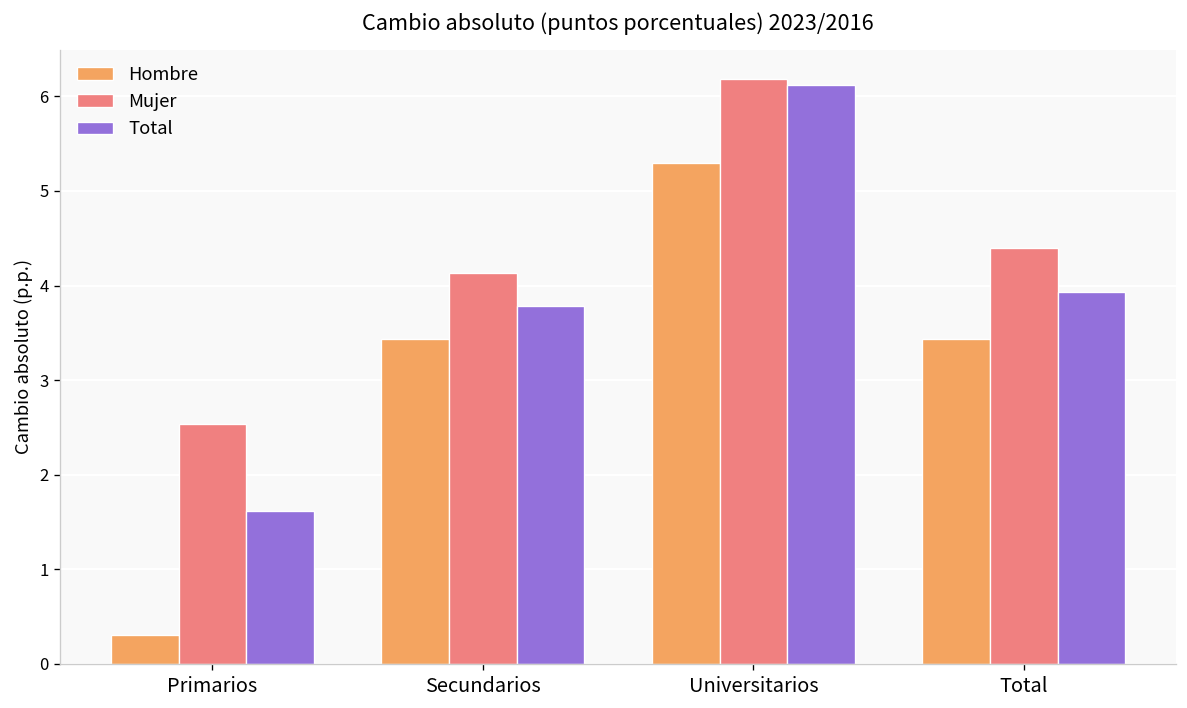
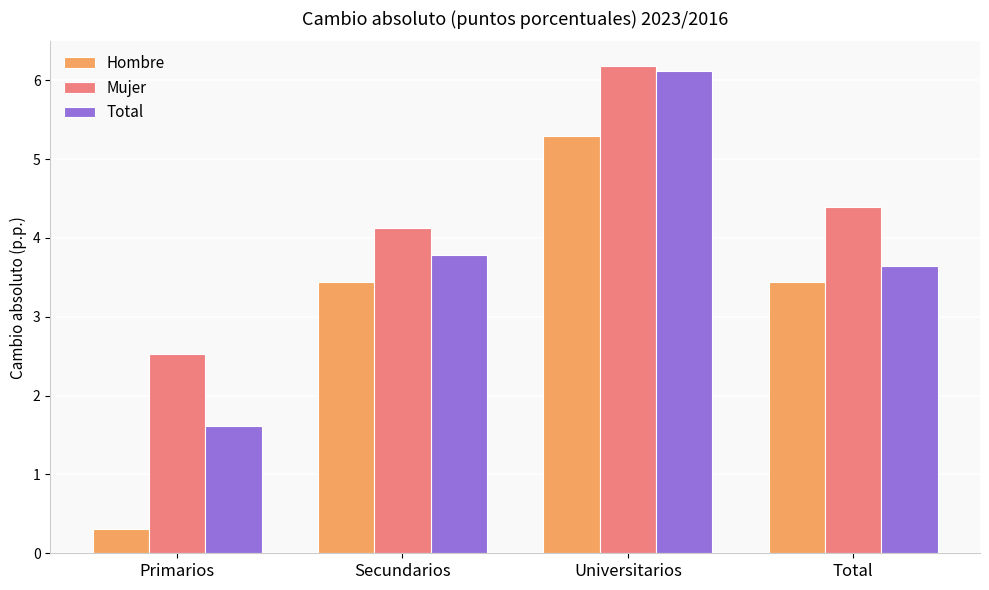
  {
    "Total": {
      "Primarios": 1.6,
      "Secundarios": 3.8,
      "Universitarios": 6.1,
-     "Total": 3.9
+     "Total": 3.6
    }
  }
